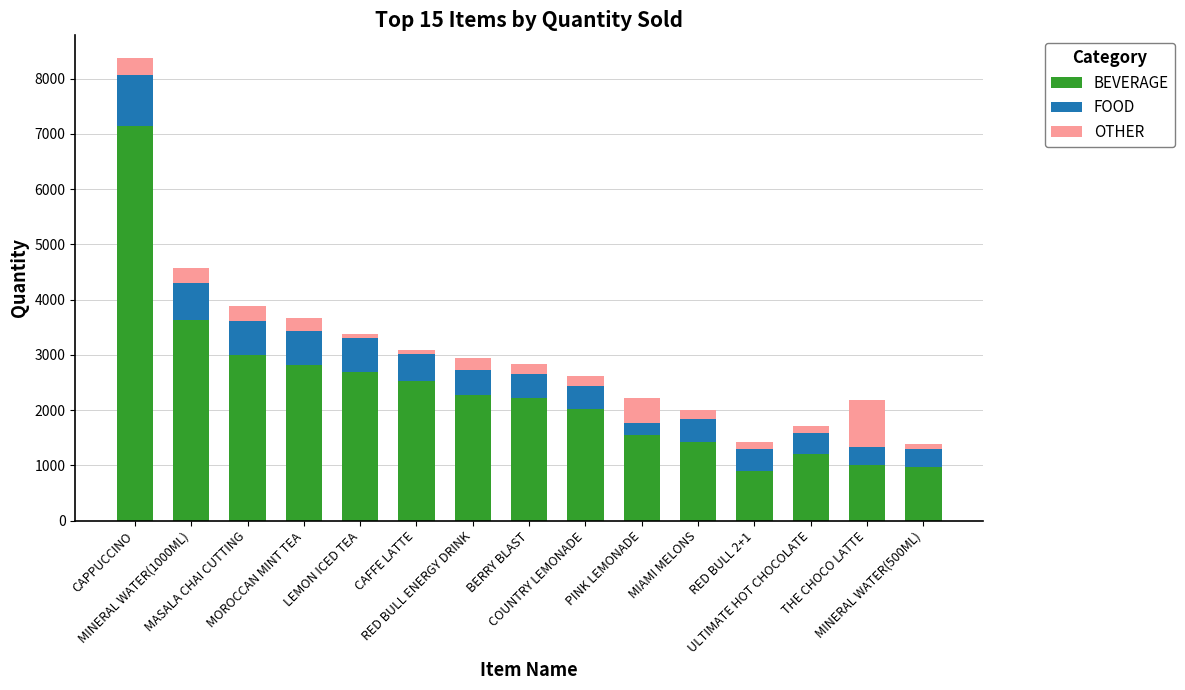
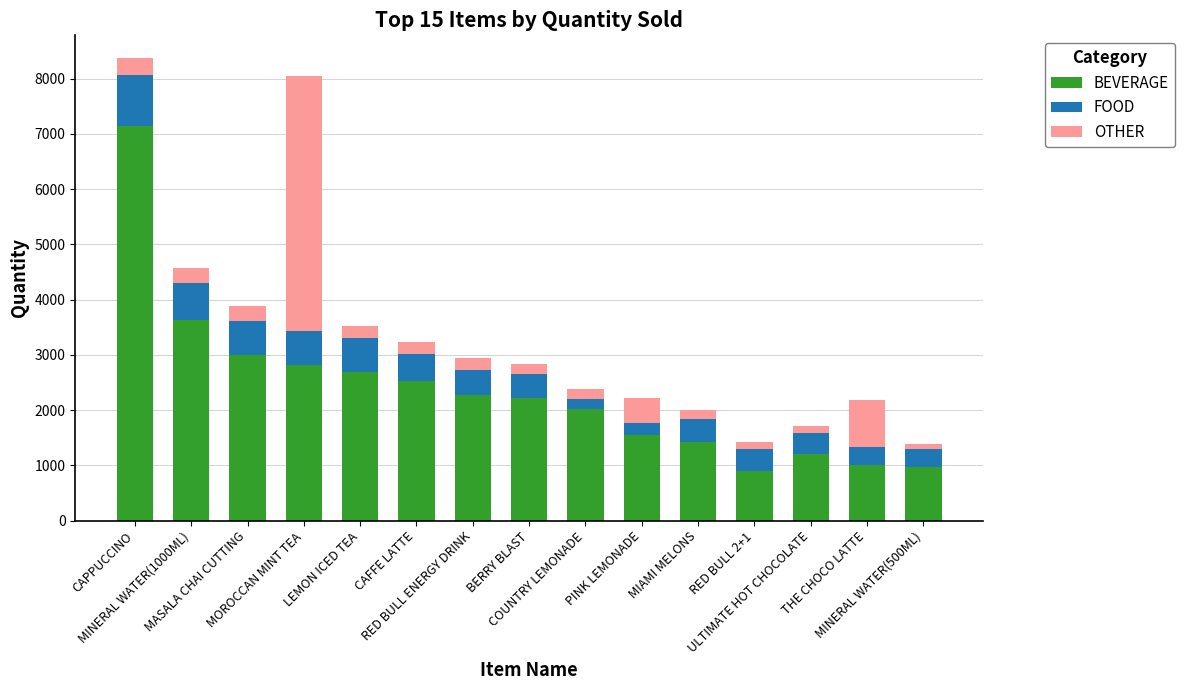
  {
    "BEVERAGE": {
      "CAPPUCCINO": 7100,
      "MINERAL WATER(1000ML)": 3600,
      "MASALA CHAI CUTTING": 3000,
      "MOROCCAN MINT TEA": 2800,
      "LEMON ICED TEA": 2700,
      "CAFFE LATTE": 2500,
      "RED BULL ENERGY DRINK": 2300,
      "BERRY BLAST": 2200,
      "COUNTRY LEMONADE": 2000,
      "PINK LEMONADE": 1600,
      "MIAMI MELONS": 1400,
      "RED BULL 2+1": 900,
      "ULTIMATE HOT CHOCOLATE": 1200,
      "THE CHOCO LATTE": 1000,
      "MINERAL WATER(500ML)": 1000
    },
    "FOOD": {
      "CAPPUCCINO": 900,
      "MINERAL WATER(1000ML)": 700,
      "MASALA CHAI CUTTING": 600,
      "MOROCCAN MINT TEA": 600,
      "LEMON ICED TEA": 600,
      "CAFFE LATTE": 500,
      "RED BULL ENERGY DRINK": 500,
      "BERRY BLAST": 400,
-     "COUNTRY LEMONADE": 400,
+     "COUNTRY LEMONADE": 200,
      "PINK LEMONADE": 200,
      "MIAMI MELONS": 400,
      "RED BULL 2+1": 400,
      "ULTIMATE HOT CHOCOLATE": 400,
      "THE CHOCO LATTE": 300,
      "MINERAL WATER(500ML)": 300
    },
    "OTHER": {
      "CAPPUCCINO": 300,
      "MINERAL WATER(1000ML)": 300,
      "MASALA CHAI CUTTING": 300,
-     "MOROCCAN MINT TEA": 200,
-     "LEMON ICED TEA": 100,
-     "CAFFE LATTE": 100,
+     "MOROCCAN MINT TEA": 4600,
+     "LEMON ICED TEA": 200,
+     "CAFFE LATTE": 200,
      "RED BULL ENERGY DRINK": 200,
      "BERRY BLAST": 200,
      "COUNTRY LEMONADE": 200,
      "PINK LEMONADE": 500,
      "MIAMI MELONS": 200,
      "RED BULL 2+1": 100,
      "ULTIMATE HOT CHOCOLATE": 100,
      "THE CHOCO LATTE": 800,
      "MINERAL WATER(500ML)": 100
    }
  }
